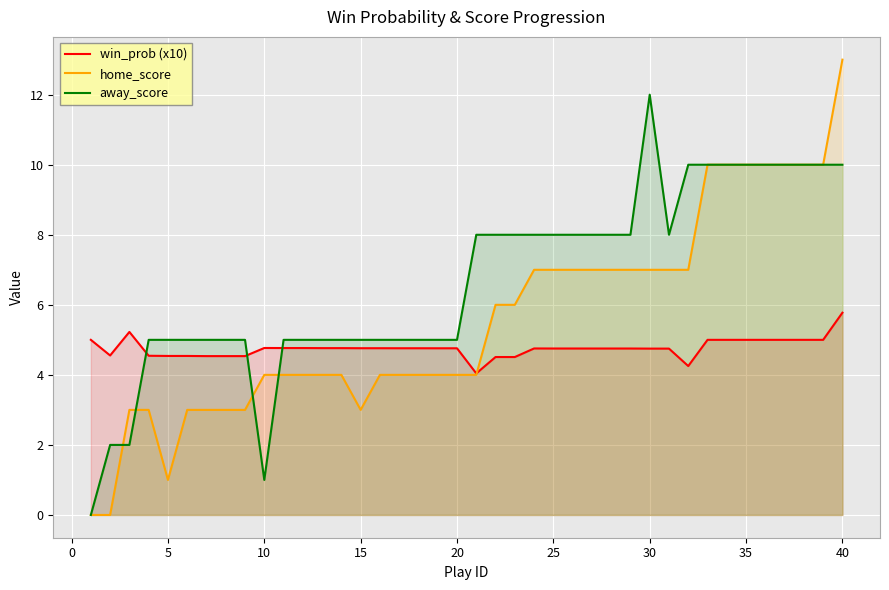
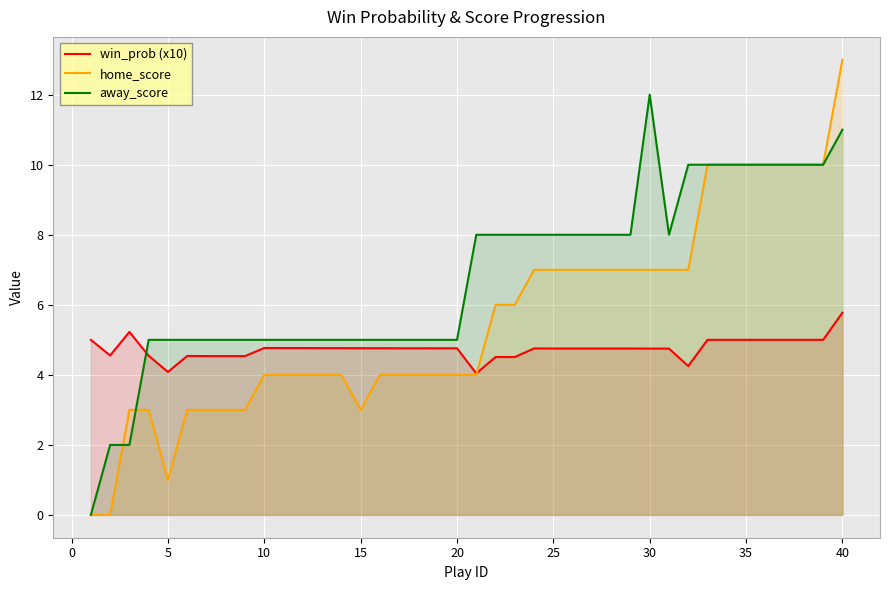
  {
    "win_prob (x10)": {
-     "5": 4.5,
+     "5": 4.1,
      "10": 4.8,
      "15": 4.8,
      "20": 4.8,
      "25": 4.8,
      "30": 4.7,
      "35": 5.0,
      "40": 5.8
    },
    "home_score": {
      "5": 1.0,
      "10": 4.0,
      "15": 3.0,
      "20": 4.0,
      "25": 7.0,
      "30": 7.0,
      "40": 13.0
    },
    "away_score": {
      "5": 5,
-     "10": 1,
+     "10": 5,
      "15": 5,
      "20": 5,
      "25": 8,
      "30": 12,
-     "40": 10
+     "40": 11
    }
  }
